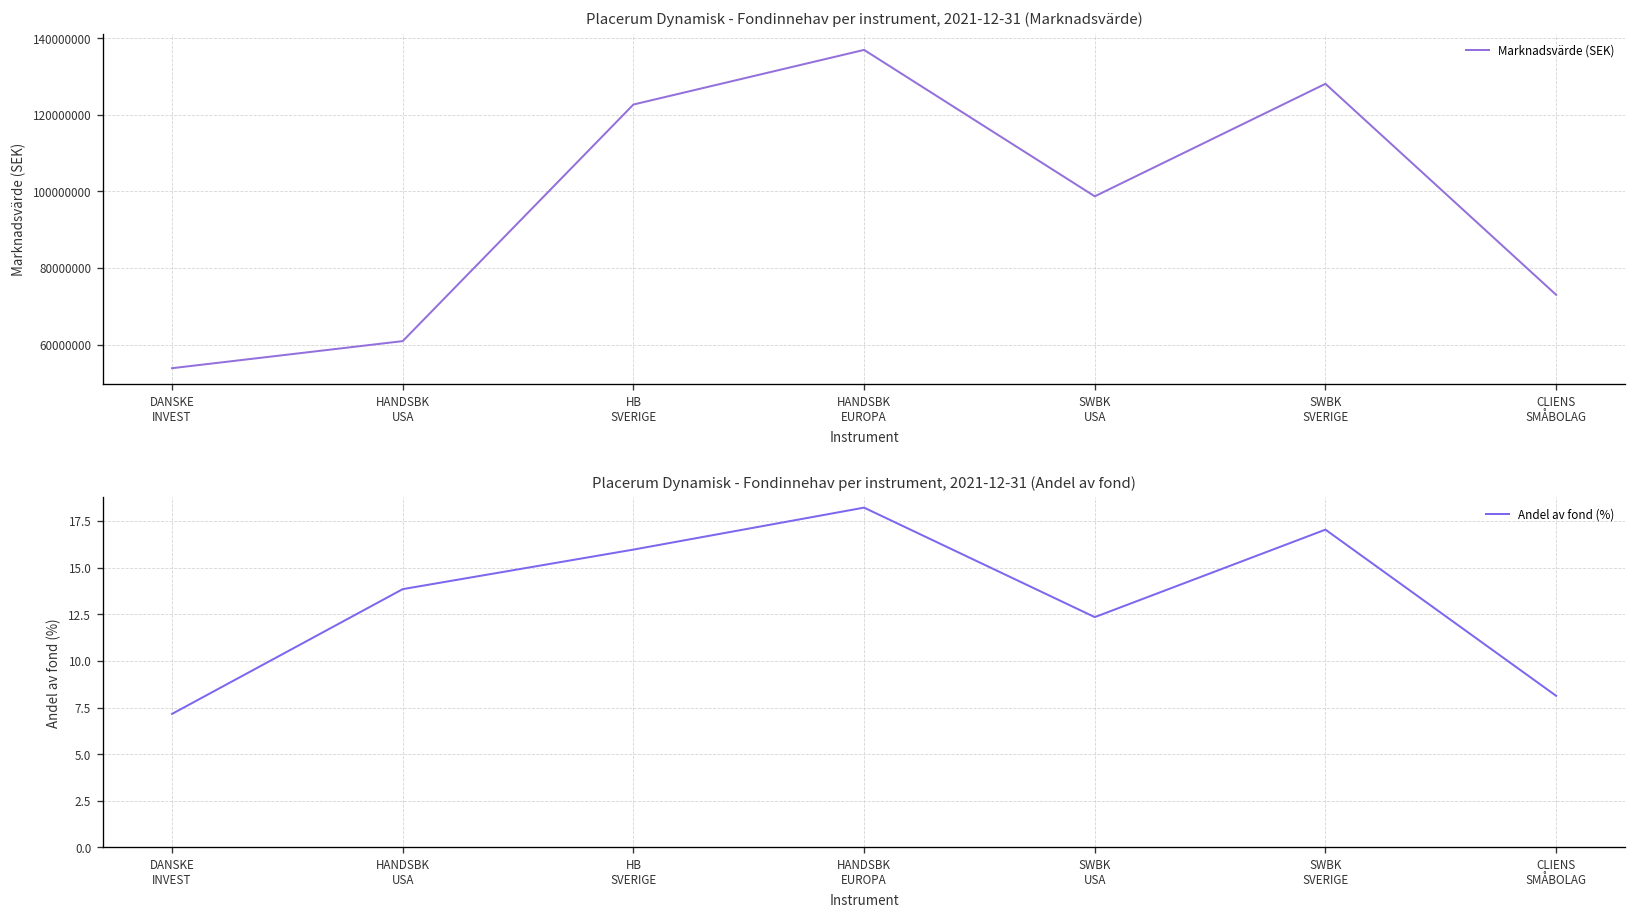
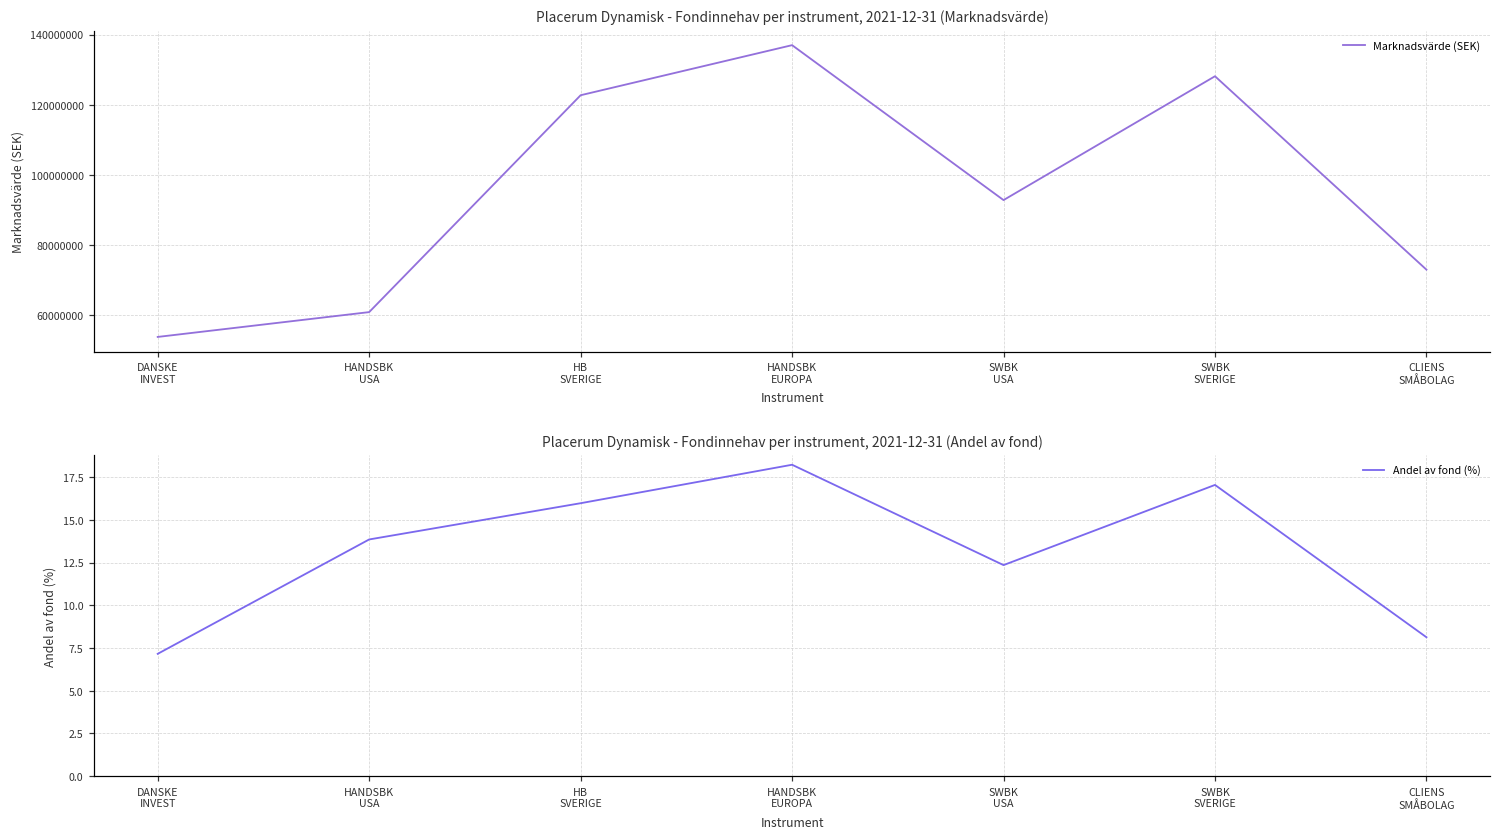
  {
    "Placerum Dynamisk - Fondinnehav per instrument, 2021-12-31 (Marknadsvärde)": {
      "DANSKE INVEST": 54000000,
      "HANDSBK USA": 61000000,
      "HB SVERIGE": 123000000,
      "HANDSBK EUROPA": 137000000,
-     "SWBK USA": 99000000,
+     "SWBK USA": 93000000,
      "SWBK SVERIGE": 128000000,
      "CLIENS SMÅBOLAG": 73000000
    },
    "Placerum Dynamisk - Fondinnehav per instrument, 2021-12-31 (Andel av fond)": {
      "DANSKE INVEST": 7.2,
      "HANDSBK USA": 13.9,
      "HB SVERIGE": 16.0,
      "HANDSBK EUROPA": 18.2,
      "SWBK USA": 12.4,
      "SWBK SVERIGE": 17.0,
      "CLIENS SMÅBOLAG": 8.1
    }
  }
